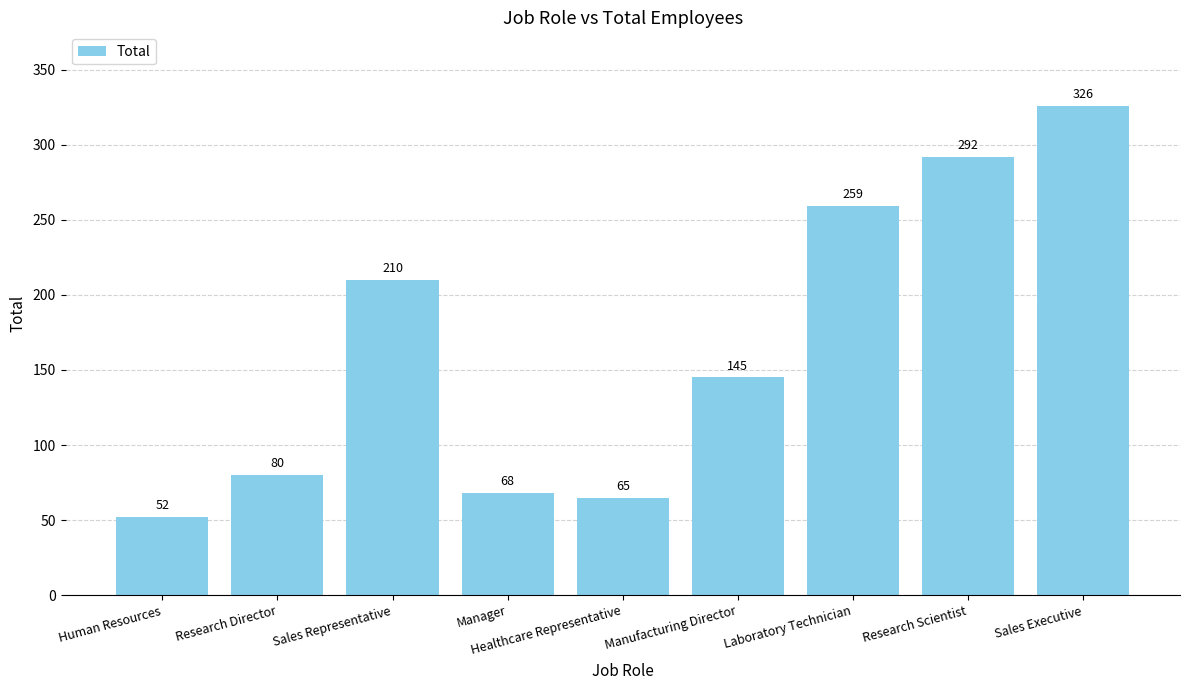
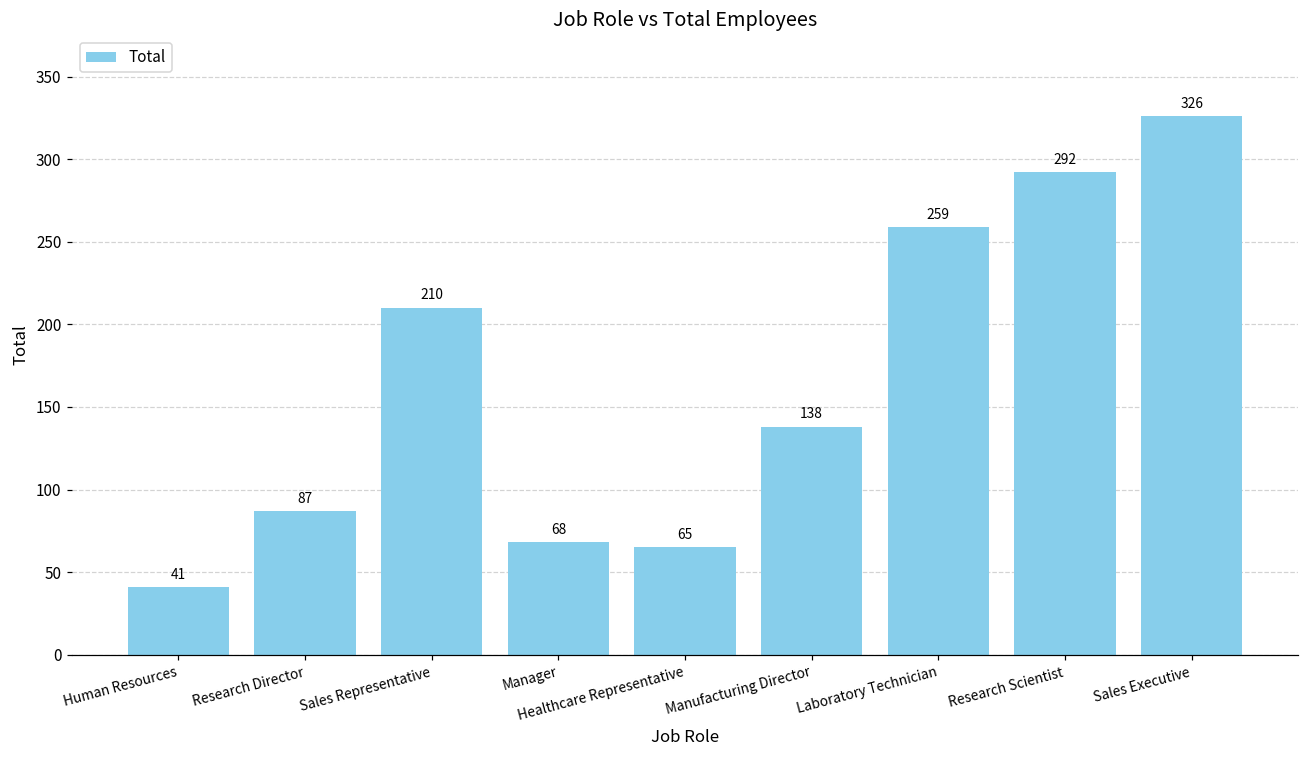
  {
-   "Human Resources": 52,
-   "Research Director": 80,
+   "Human Resources": 41,
+   "Research Director": 87,
    "Sales Representative": 210,
    "Manager": 68,
    "Healthcare Representative": 65,
-   "Manufacturing Director": 145,
+   "Manufacturing Director": 138,
    "Laboratory Technician": 259,
    "Research Scientist": 292,
    "Sales Executive": 326
  }
